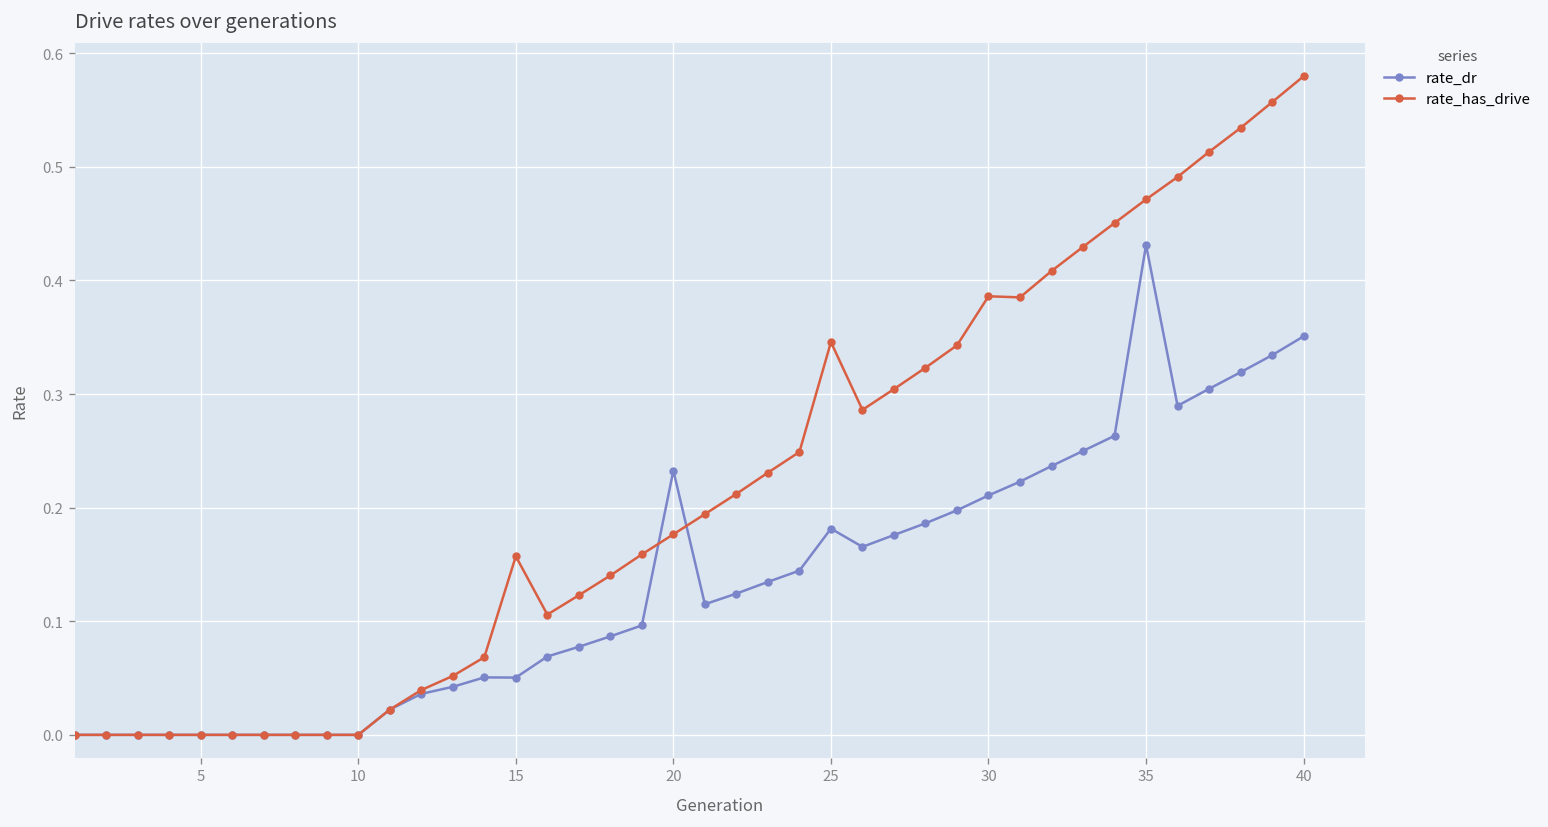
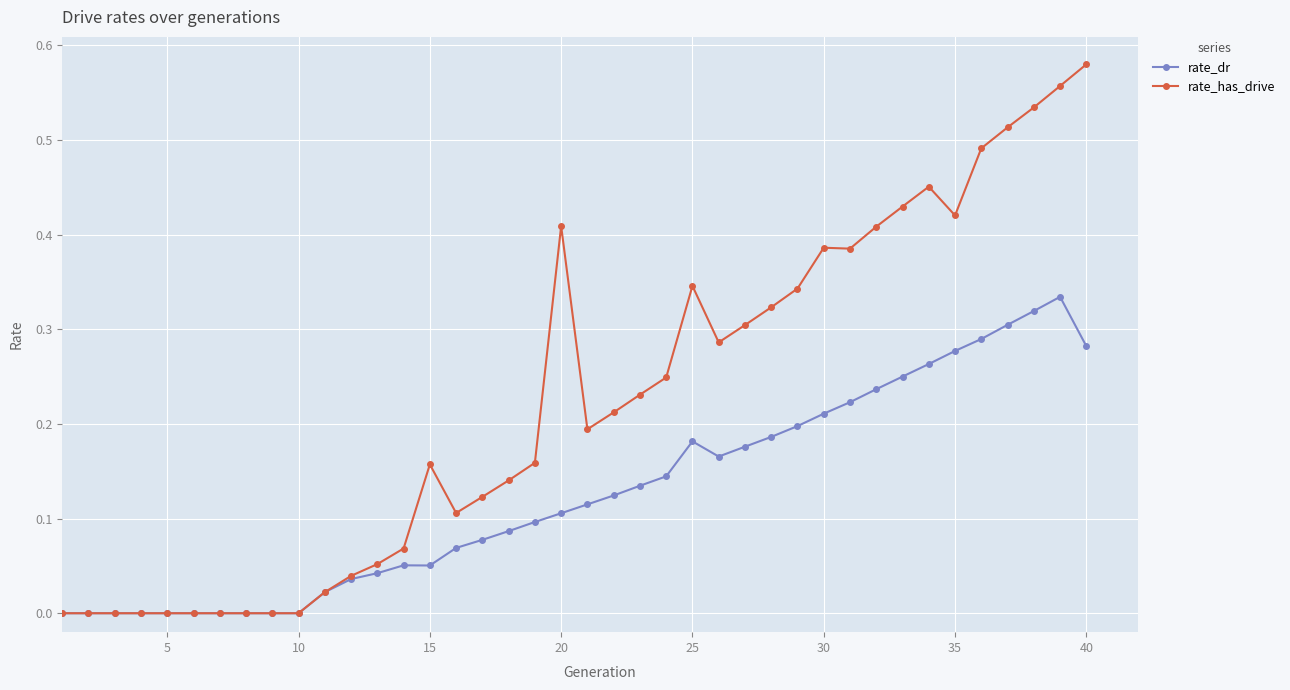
  {
    "rate_dr": {
      "15": 0.05,
-     "20": 0.23,
+     "20": 0.11,
      "25": 0.18,
      "30": 0.21,
-     "35": 0.43,
-     "40": 0.35
+     "35": 0.28,
+     "40": 0.28
    },
    "rate_has_drive": {
      "15": 0.16,
-     "20": 0.18,
+     "20": 0.41,
      "25": 0.35,
      "30": 0.39,
-     "35": 0.47,
+     "35": 0.42,
      "40": 0.58
    }
  }
